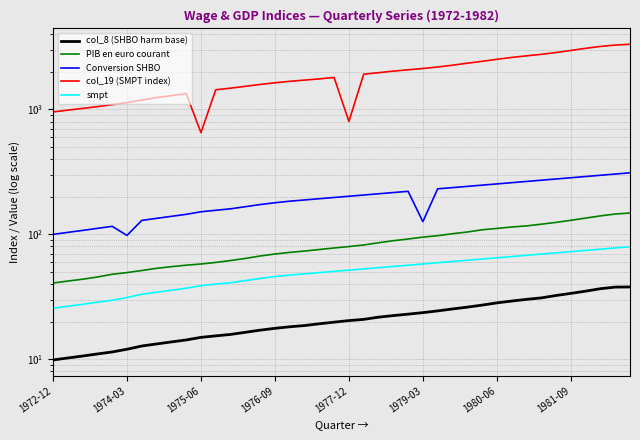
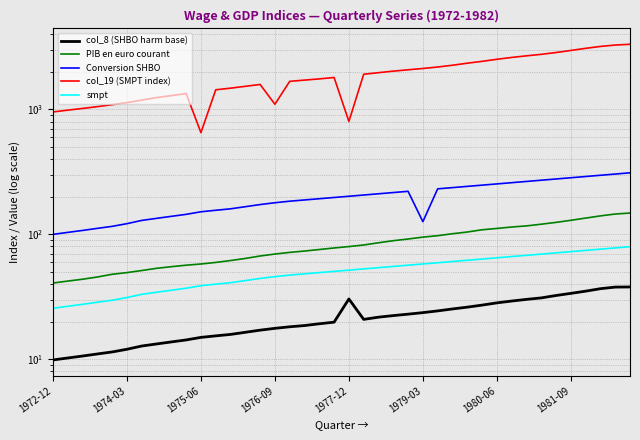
  {
    "col_8 (SHBO harm base)": {
      "1972-12": 10,
      "1974-03": 12,
      "1975-06": 15,
      "1976-09": 18,
-     "1977-12": 20,
+     "1977-12": 30,
      "1979-03": 24,
      "1980-06": 28,
      "1981-09": 34
    },
    "PIB en euro courant": {
      "1972-12": 41,
      "1974-03": 49,
      "1975-06": 60,
      "1976-09": 70,
      "1977-12": 80,
      "1979-03": 100,
      "1980-06": 110,
      "1981-09": 130
    },
    "Conversion SHBO": {
      "1972-12": 100,
-     "1974-03": 100,
+     "1974-03": 120,
      "1975-06": 150,
      "1976-09": 180,
      "1977-12": 200,
      "1979-03": 130,
      "1980-06": 250,
      "1981-09": 280
    },
    "col_19 (SMPT index)": {
      "1972-12": 1000,
      "1975-06": 700,
-     "1976-09": 1600,
+     "1976-09": 1100,
      "1977-12": 800,
      "1979-03": 2100,
      "1980-06": 2500,
      "1981-09": 3000
    },
    "smpt": {
      "1972-12": 26,
      "1974-03": 31,
      "1975-06": 39,
      "1976-09": 46,
      "1977-12": 52,
      "1979-03": 60,
      "1980-06": 60,
      "1981-09": 70
    }
  }
